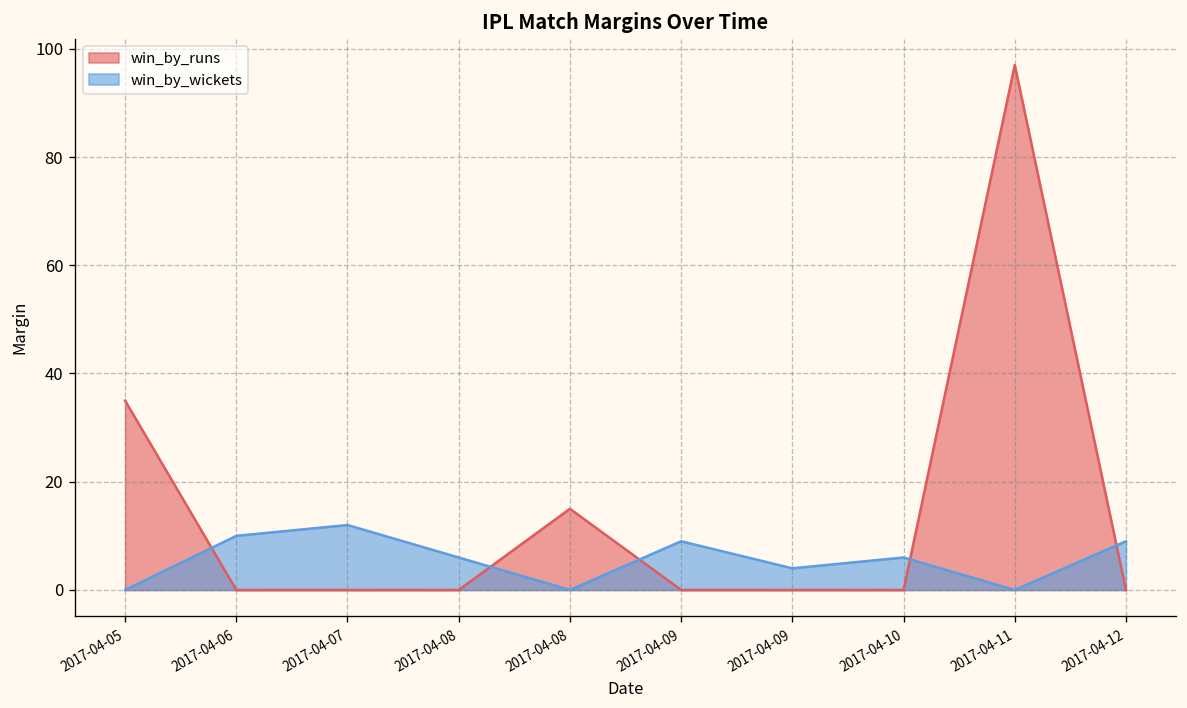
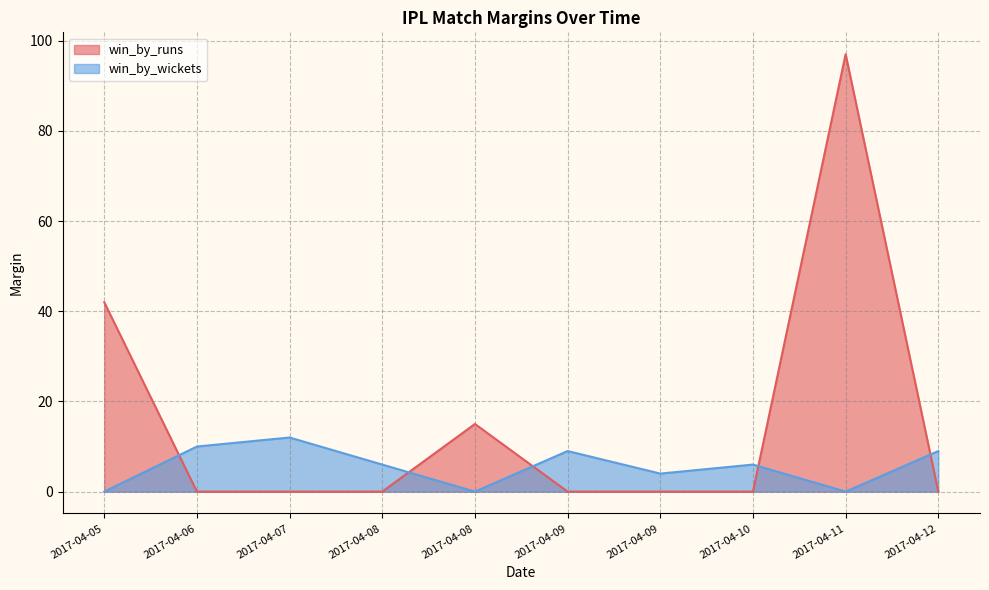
  {
    "win_by_runs": {
-     "2017-04-05": 35,
+     "2017-04-05": 42,
      "2017-04-06": 0,
      "2017-04-07": 0,
      "2017-04-10": 0,
      "2017-04-11": 97,
      "2017-04-12": 0
    },
    "win_by_wickets": {
      "2017-04-05": 0,
      "2017-04-06": 10,
      "2017-04-07": 12,
      "2017-04-10": 6,
      "2017-04-11": 0,
      "2017-04-12": 9
    }
  }
